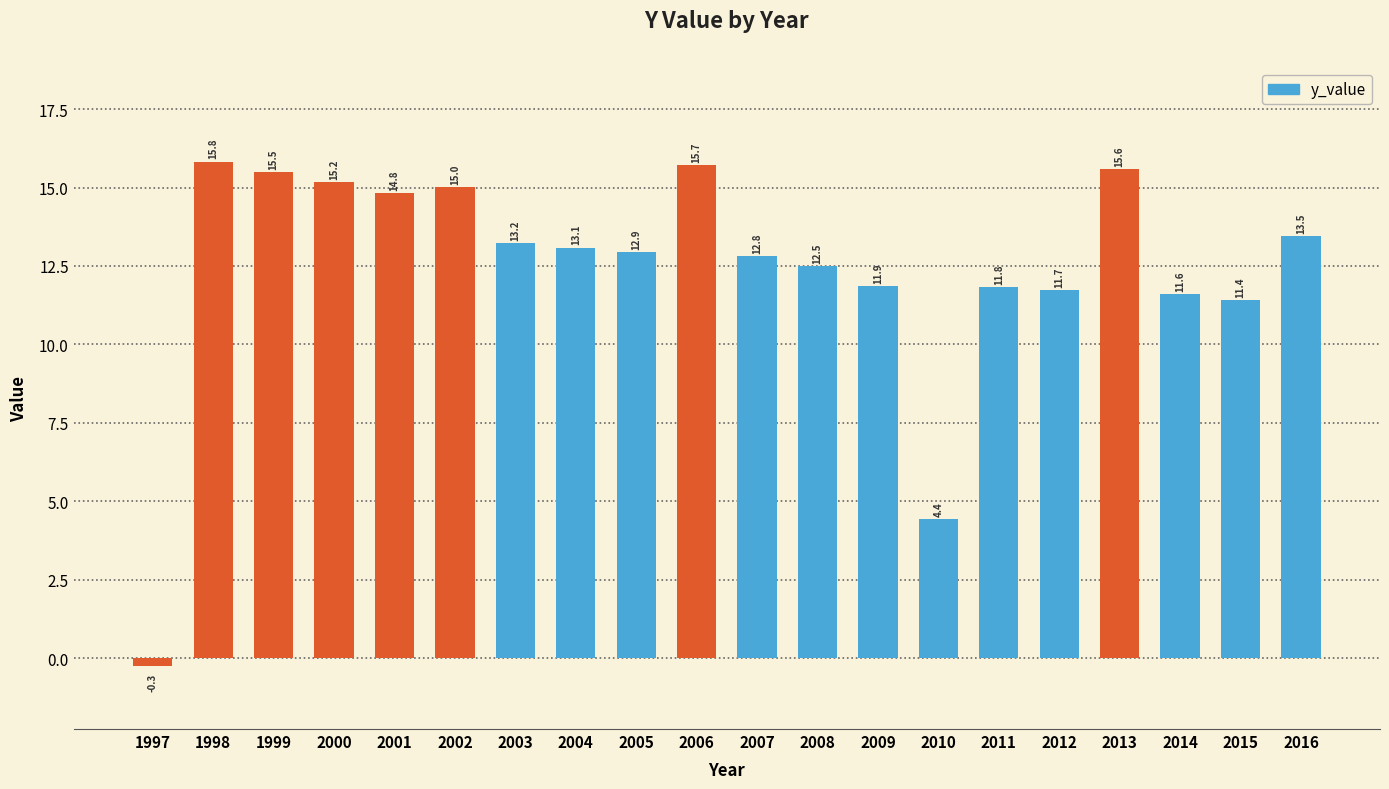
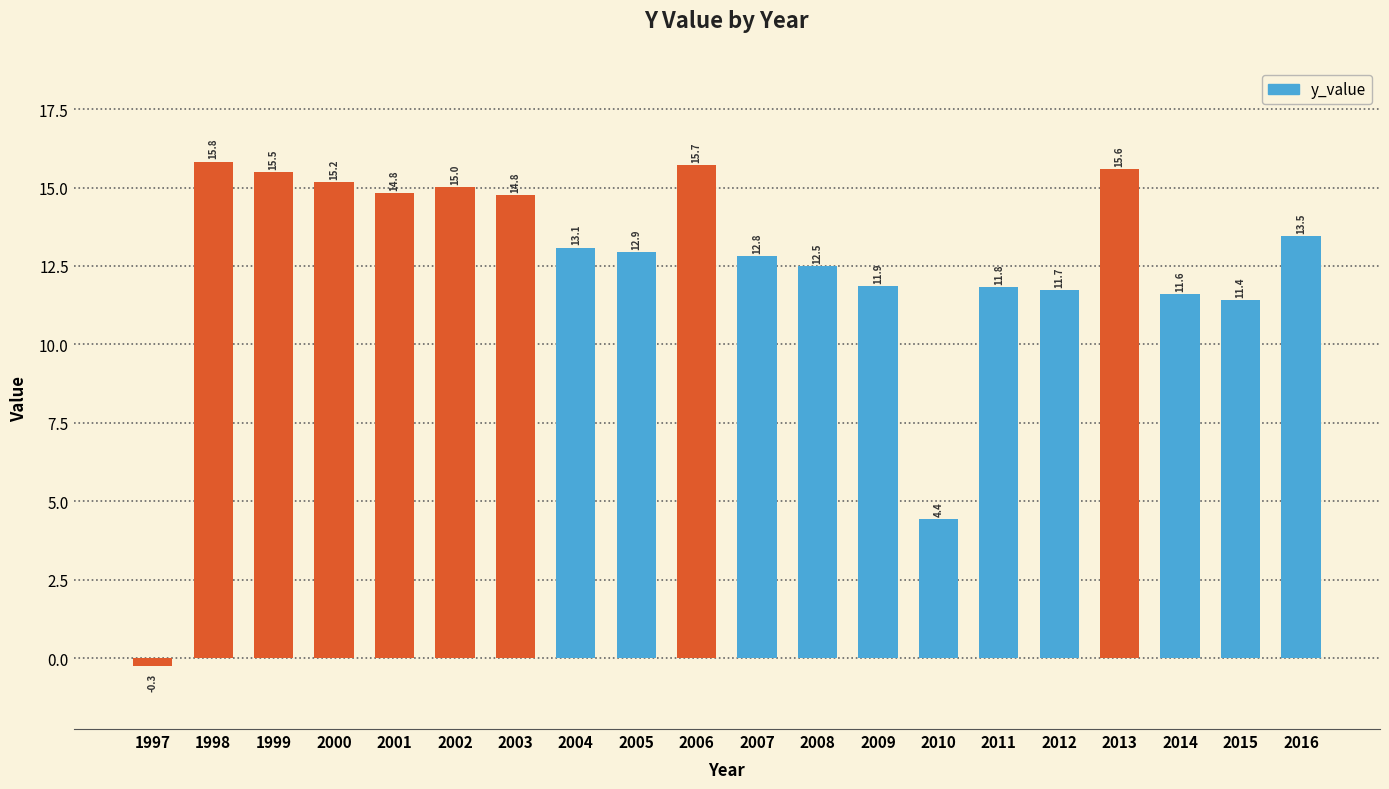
  {
    "1997": -0.3,
    "1998": 15.8,
    "1999": 15.5,
    "2000": 15.2,
    "2001": 14.8,
    "2002": 15.0,
-   "2003": 13.2,
+   "2003": 14.8,
    "2004": 13.1,
    "2005": 12.9,
    "2006": 15.7,
    "2007": 12.8,
    "2008": 12.5,
    "2009": 11.9,
    "2010": 4.4,
    "2011": 11.8,
    "2012": 11.7,
    "2013": 15.6,
    "2014": 11.6,
    "2015": 11.4,
    "2016": 13.5
  }
